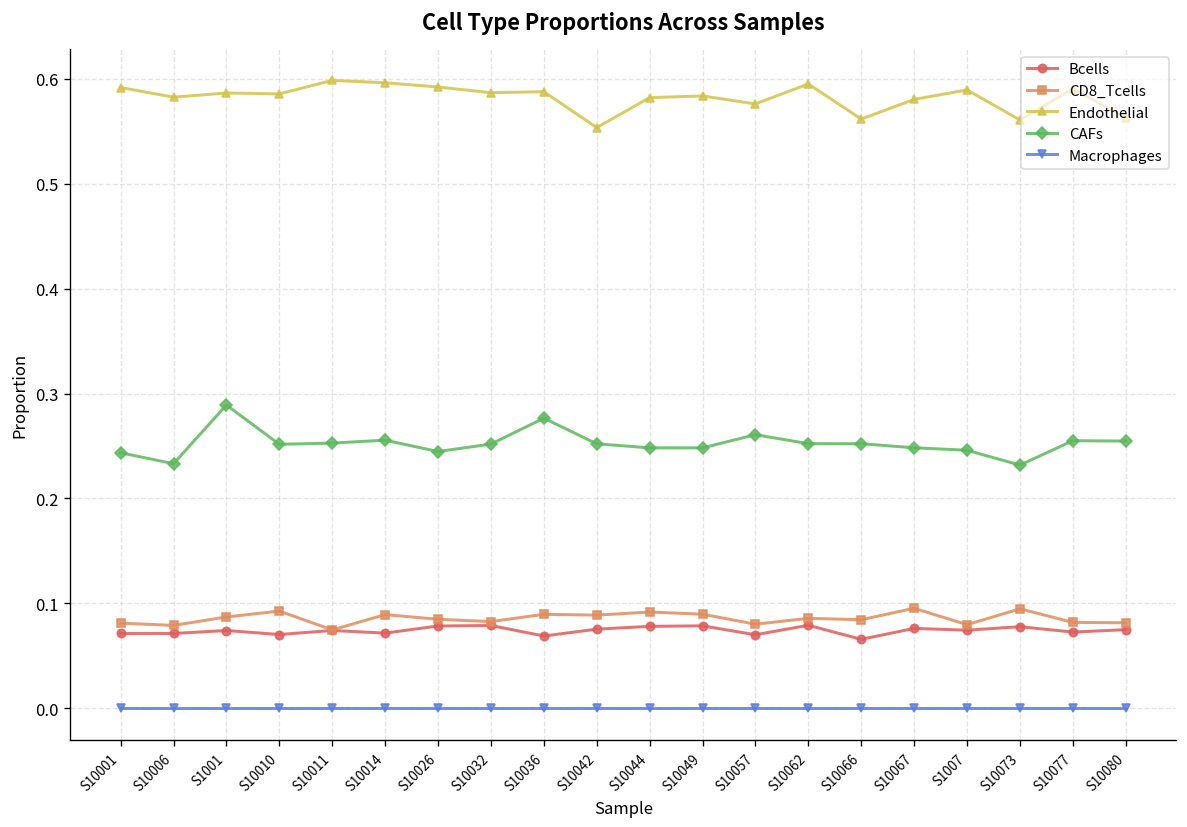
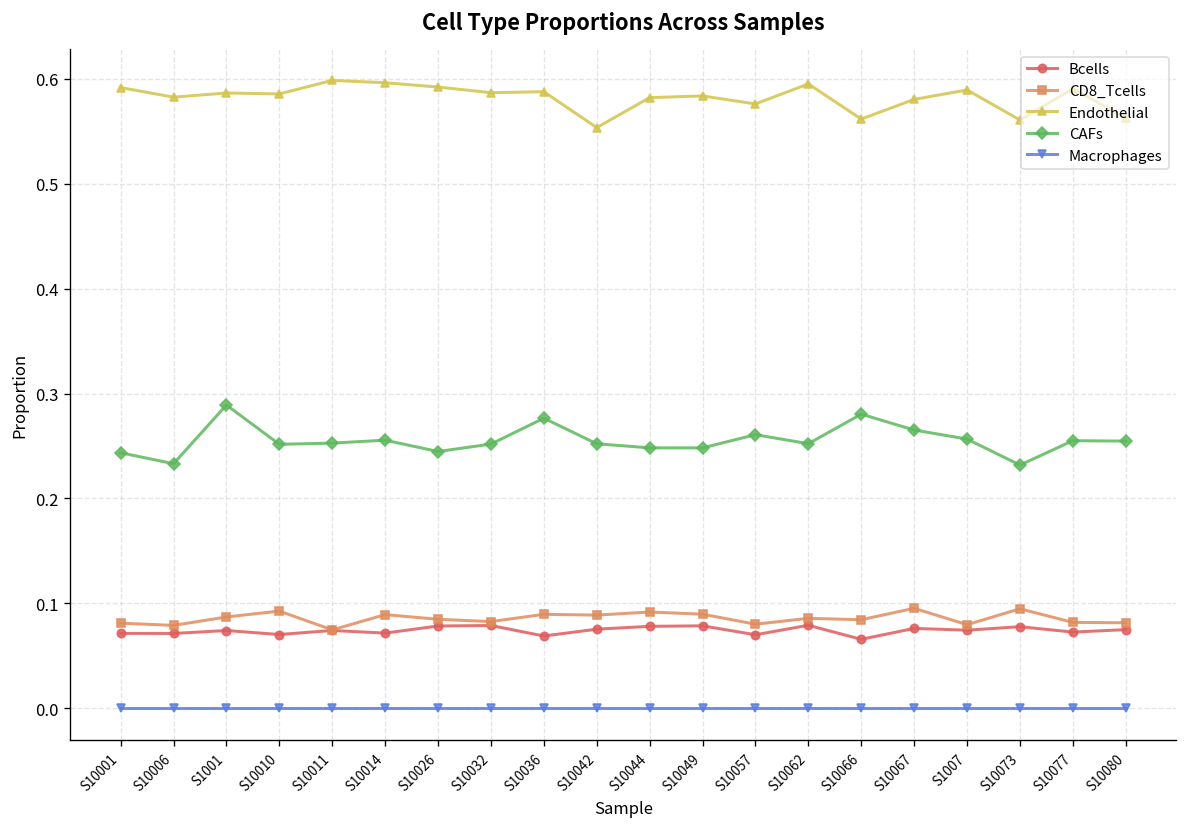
  {
    "Endothelial": {
      "S10001": 0.59,
      "S10006": 0.58,
      "S1001": 0.59,
      "S10010": 0.59,
      "S10011": 0.60,
      "S10014": 0.60,
      "S10026": 0.59,
      "S10032": 0.59,
      "S10036": 0.59,
      "S10042": 0.55,
      "S10044": 0.58,
      "S10049": 0.58,
      "S10057": 0.58,
      "S10062": 0.60,
      "S10066": 0.56,
      "S10067": 0.58,
      "S1007": 0.59,
      "S10073": 0.56
    },
    "CAFs": {
      "S10001": 0.24,
      "S10006": 0.23,
      "S1001": 0.29,
      "S10010": 0.25,
      "S10011": 0.25,
      "S10014": 0.26,
      "S10026": 0.24,
      "S10032": 0.25,
      "S10036": 0.28,
      "S10042": 0.25,
      "S10044": 0.25,
      "S10049": 0.25,
      "S10057": 0.26,
      "S10062": 0.25,
-     "S10066": 0.25,
-     "S10067": 0.25,
-     "S1007": 0.25,
+     "S10066": 0.28,
+     "S10067": 0.27,
+     "S1007": 0.26,
      "S10073": 0.23,
      "S10077": 0.26,
      "S10080": 0.25
    },
    "Macrophages": {
      "S10001": 0.00,
      "S10006": 0.00,
      "S1001": 0.00,
      "S10010": 0.00,
      "S10011": 0.00,
      "S10014": 0.00,
      "S10026": 0.00,
      "S10032": 0.00,
      "S10036": 0.00,
      "S10042": 0.00,
      "S10044": 0.00,
      "S10049": 0.00,
      "S10057": 0.00,
      "S10062": 0.00,
      "S10066": 0.00,
      "S10067": 0.00,
      "S1007": 0.00,
      "S10073": 0.00,
      "S10077": 0.00,
      "S10080": 0.00
    }
  }
